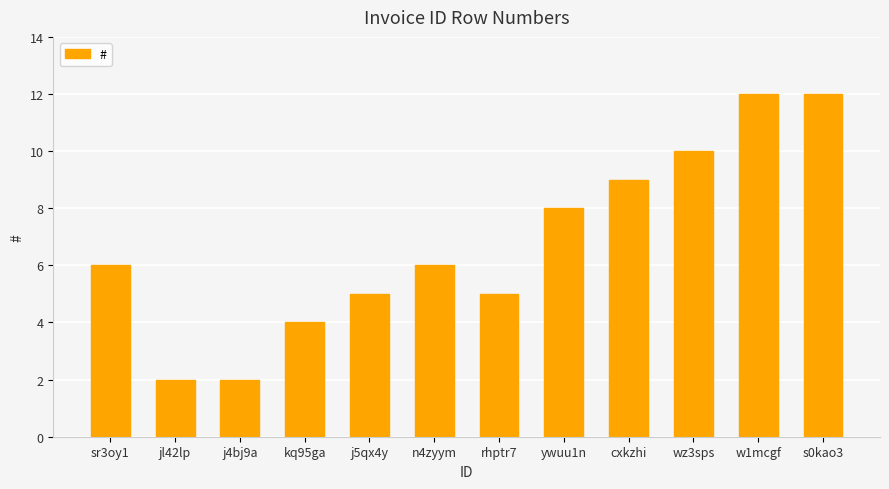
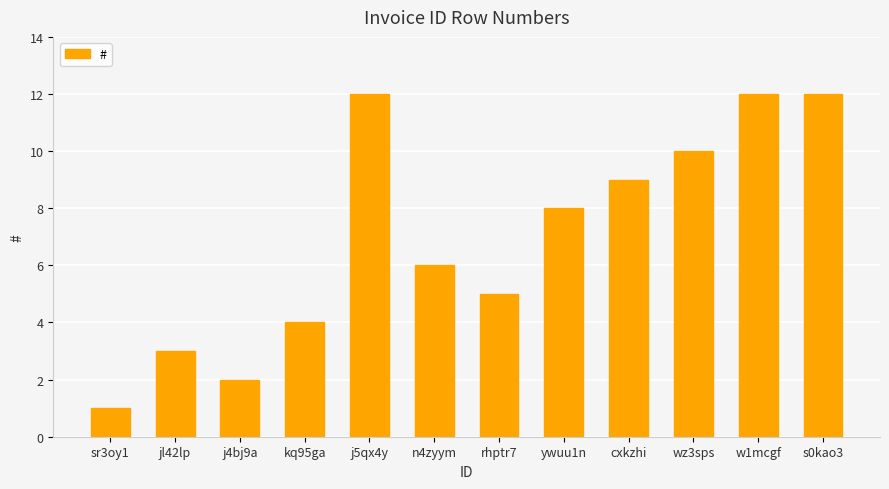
  {
-   "sr3oy1": 6,
-   "jl42lp": 2,
+   "sr3oy1": 1,
+   "jl42lp": 3,
    "j4bj9a": 2,
    "kq95ga": 4,
-   "j5qx4y": 5,
+   "j5qx4y": 12,
    "n4zyym": 6,
    "rhptr7": 5,
    "ywuu1n": 8,
    "cxkzhi": 9,
    "wz3sps": 10,
    "w1mcgf": 12,
    "s0kao3": 12
  }
